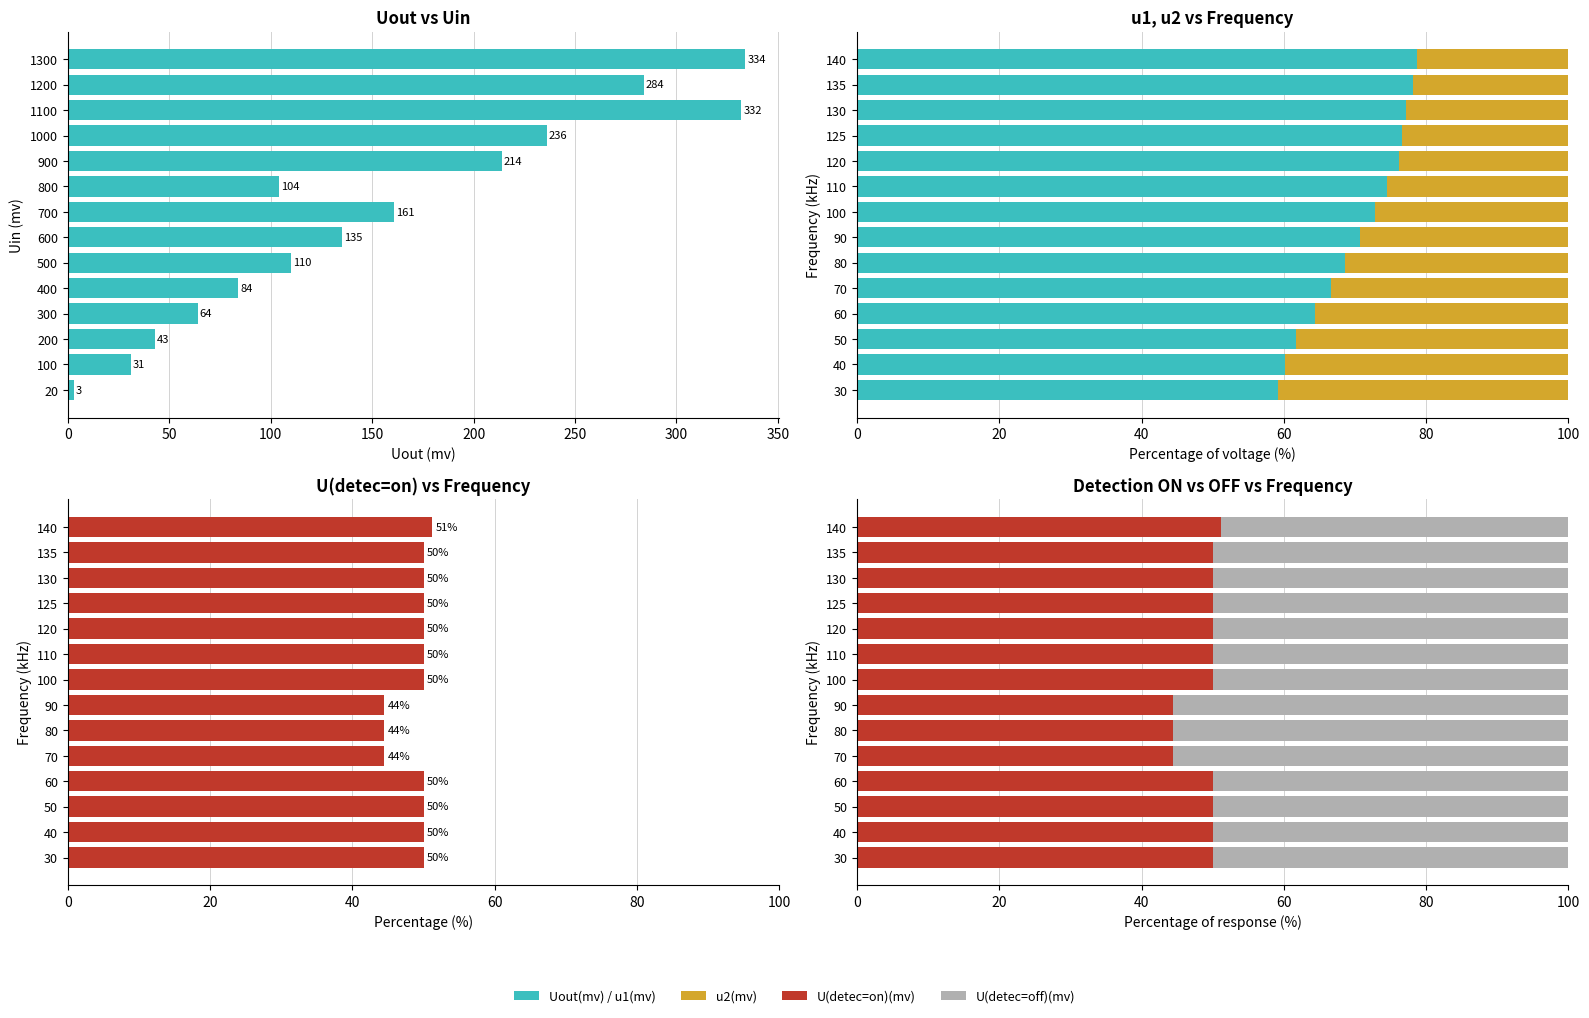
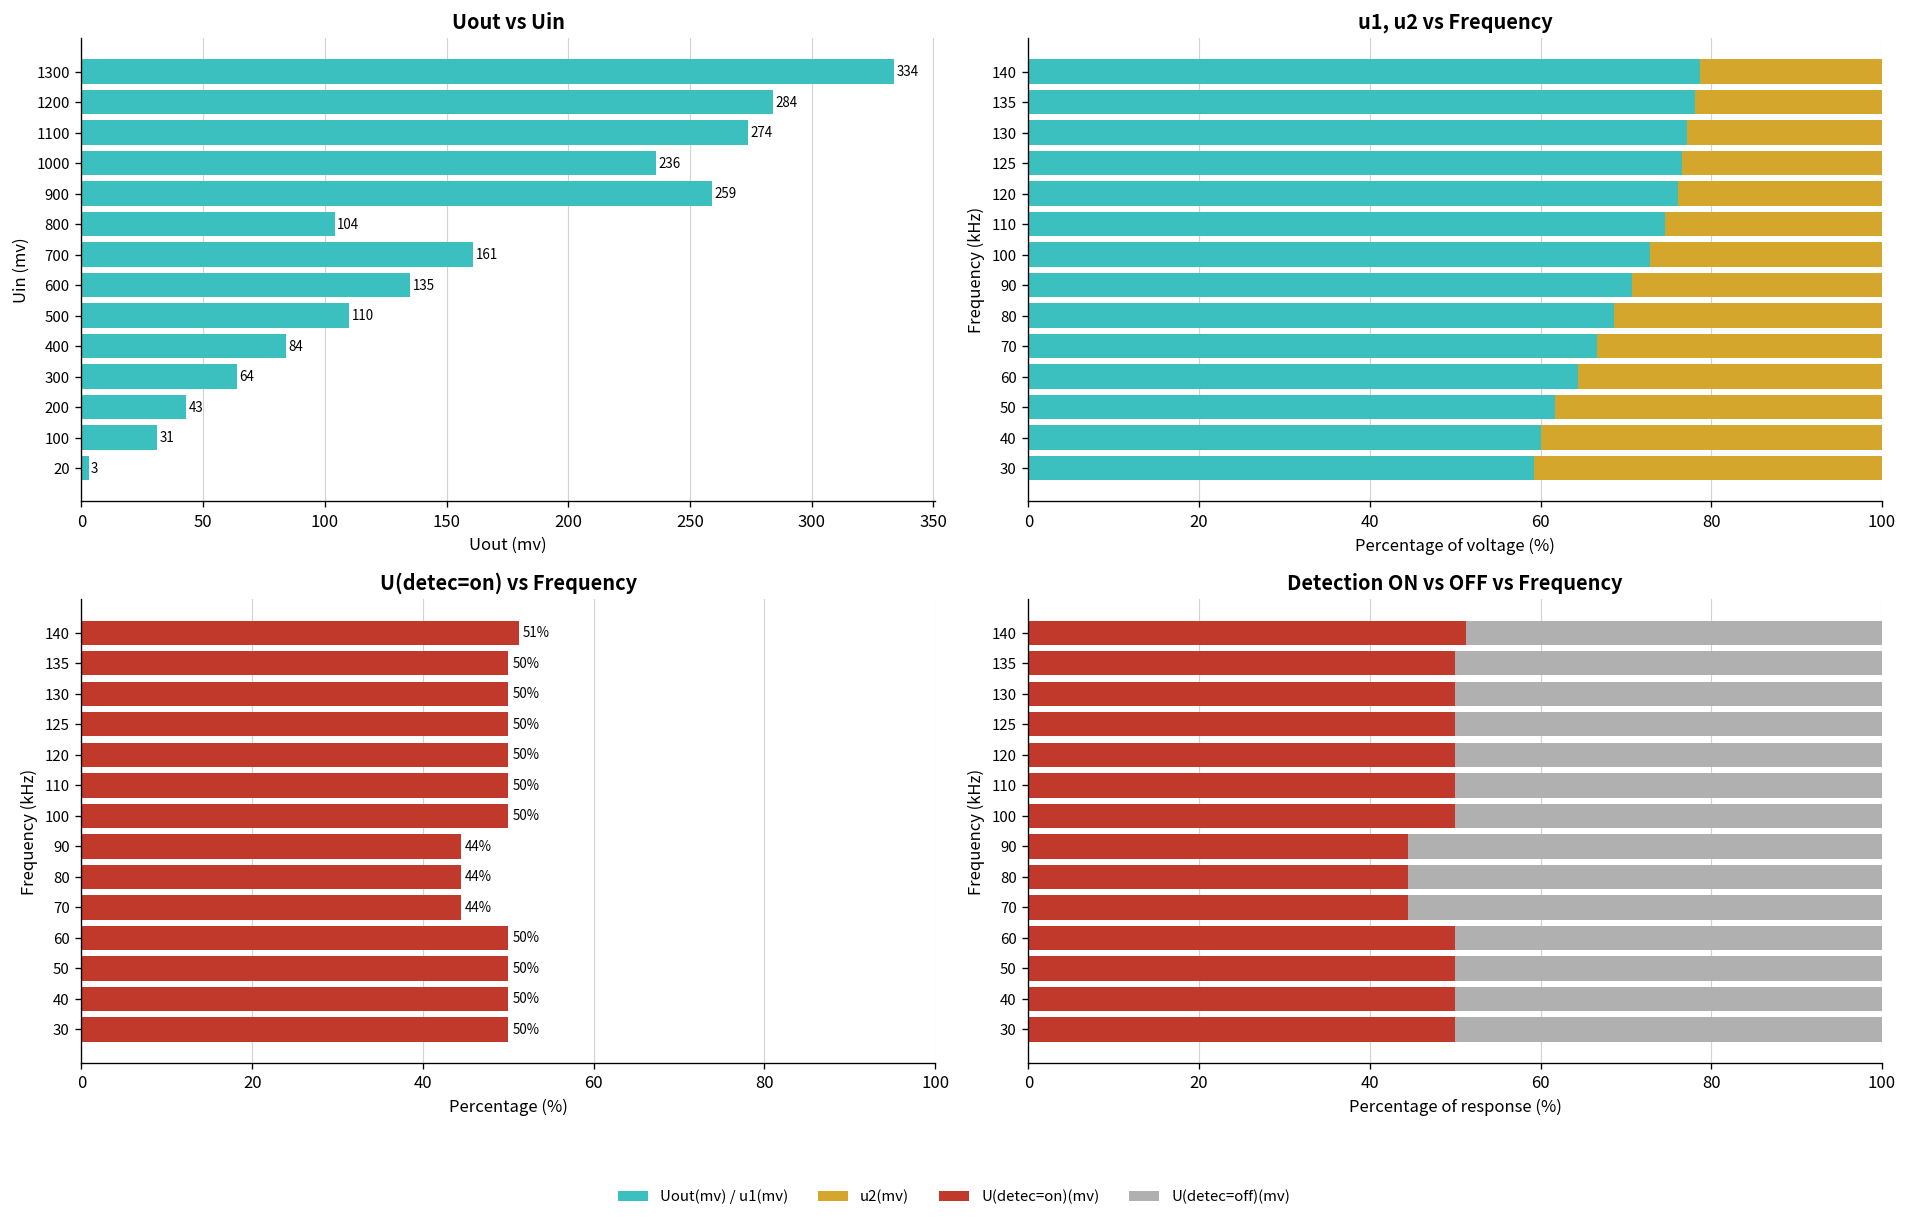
  {
    "Uout vs Uin": {
      "1300": "334",
      "1200": "284",
-     "1100": "332",
+     "1100": "274",
      "1000": "236",
-     "900": "214",
+     "900": "259",
      "800": "104",
      "700": "161",
      "600": "135",
      "500": "110",
      "400": "84",
      "300": "64",
      "200": "43",
      "100": "31",
      "20": "3"
    },
    "u1, u2 vs Frequency": {
      "u2(mv)": {
        "140": "21",
        "135": "22",
        "130": "23",
        "125": "23",
        "120": "24",
        "110": "25",
        "100": "27",
        "90": "29",
        "80": "31",
        "70": "33",
        "60": "36",
        "50": "38",
        "40": "40",
        "30": "41"
      }
    },
    "U(detec=on) vs Frequency": {
      "140": "51%",
      "135": "50%",
      "130": "50%",
      "125": "50%",
      "120": "50%",
      "110": "50%",
      "100": "50%",
      "90": "44%",
      "80": "44%",
      "70": "44%",
      "60": "50%",
      "50": "50%",
      "40": "50%",
      "30": "50%"
    },
    "Detection ON vs OFF vs Frequency": {
      "U(detec=on)(mv)": {
        "140": "51",
        "135": "50",
        "130": "50",
        "125": "50",
        "120": "50",
        "110": "50",
        "100": "50",
        "90": "44",
        "80": "44",
        "70": "44",
        "60": "50",
        "50": "50",
        "40": "50",
        "30": "50"
      },
      "U(detec=off)(mv)": {
        "140": "49",
        "135": "50",
        "130": "50",
        "125": "50",
        "120": "50",
        "110": "50",
        "100": "50",
        "90": "56",
        "80": "56",
        "70": "56",
        "60": "50",
        "50": "50",
        "40": "50",
        "30": "50"
      }
    }
  }
